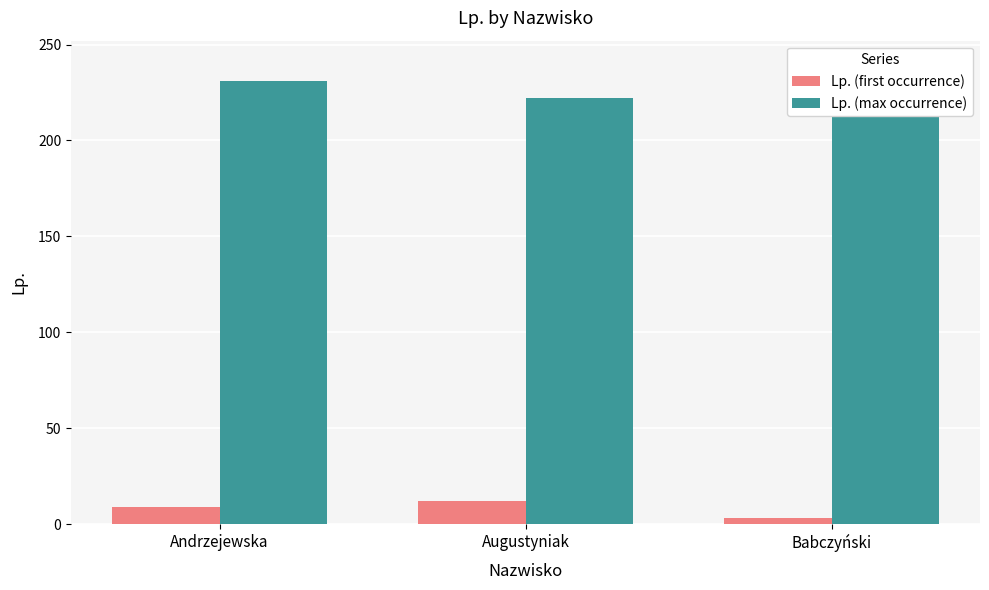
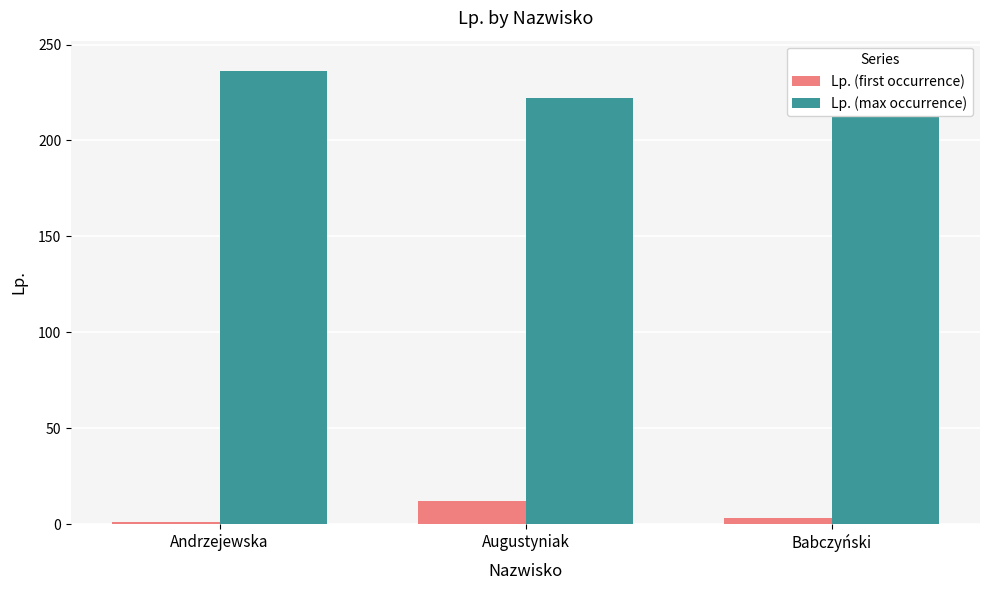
  {
    "Lp. (first occurrence)": {
-     "Andrzejewska": 9,
+     "Andrzejewska": 1,
      "Augustyniak": 12,
      "Babczyński": 3
    },
    "Lp. (max occurrence)": {
-     "Andrzejewska": 231,
+     "Andrzejewska": 236,
      "Augustyniak": 222
    }
  }
